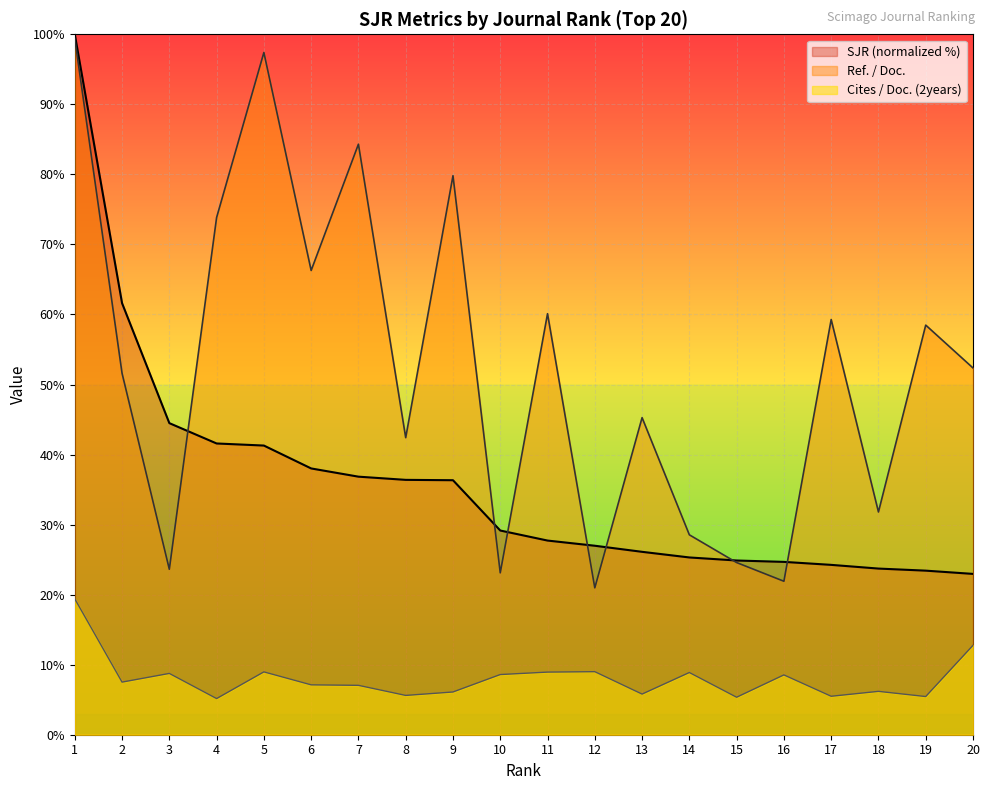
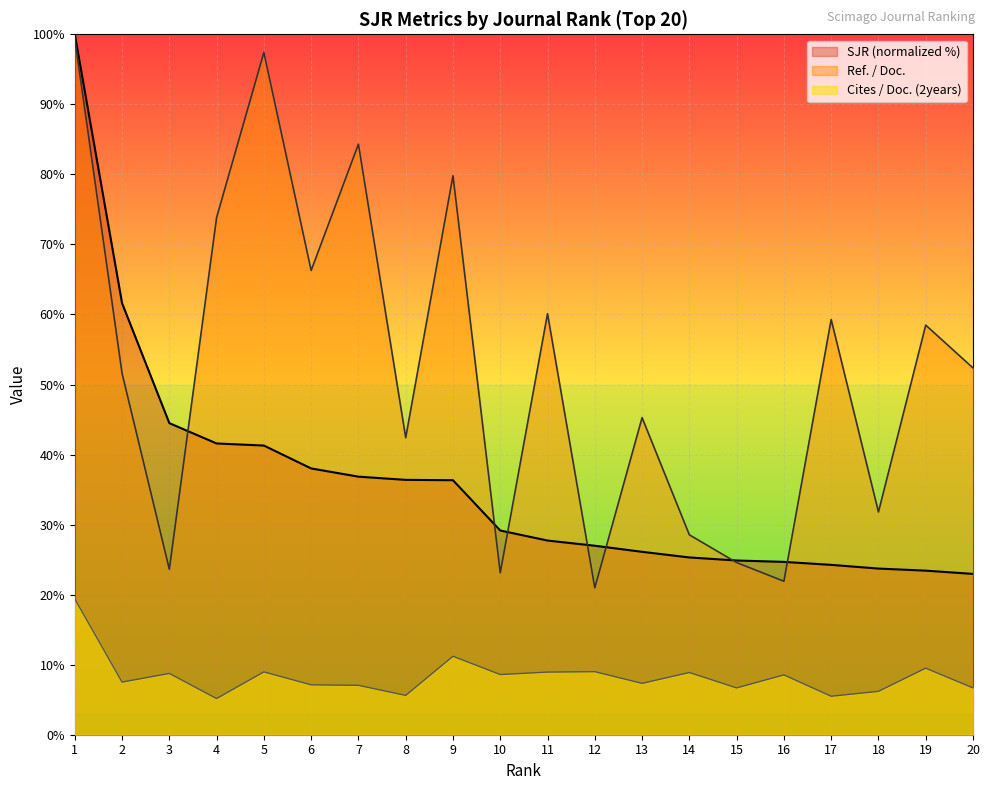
  {
    "Cites / Doc. (2years)": {
      "1": "19%",
      "2": "8%",
      "3": "9%",
      "4": "5%",
      "5": "9%",
      "6": "7%",
      "7": "7%",
      "8": "6%",
-     "9": "6%",
+     "9": "11%",
      "10": "9%",
      "11": "9%",
      "12": "9%",
-     "13": "6%",
+     "13": "7%",
      "14": "9%",
-     "15": "5%",
+     "15": "7%",
      "16": "9%",
      "17": "5%",
      "18": "6%",
-     "19": "5%",
-     "20": "13%"
+     "19": "10%",
+     "20": "7%"
    }
  }
